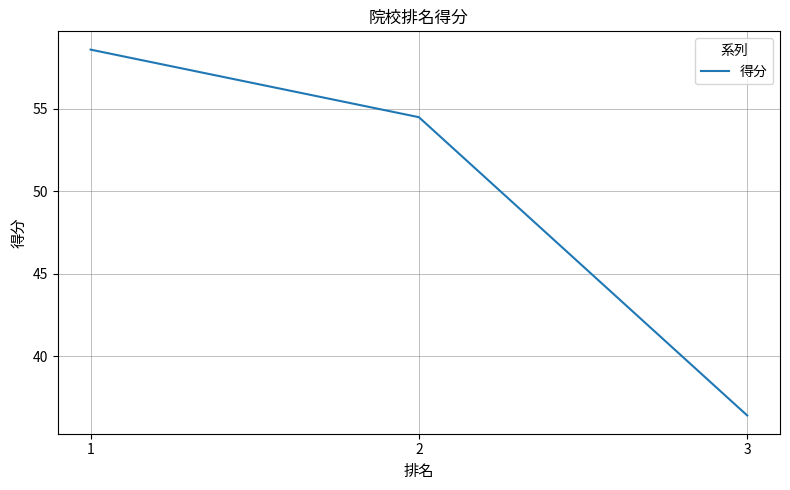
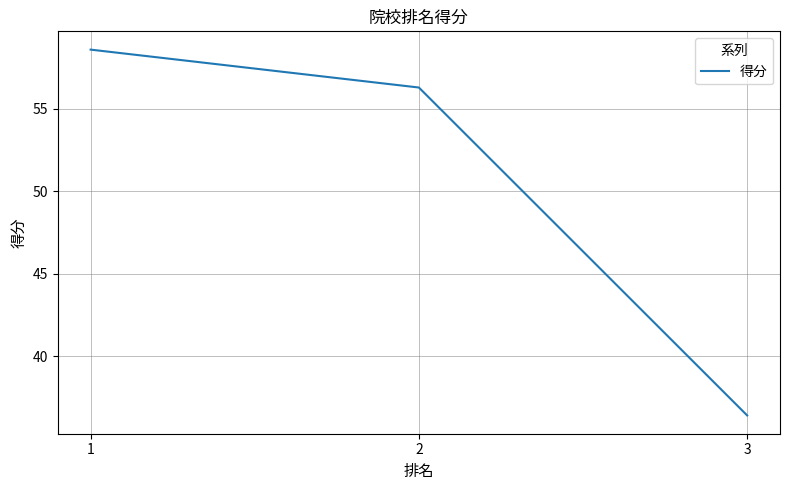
  {
    "1": 58.6,
-   "2": 54.5,
+   "2": 56.3,
    "3": 36.4
  }
